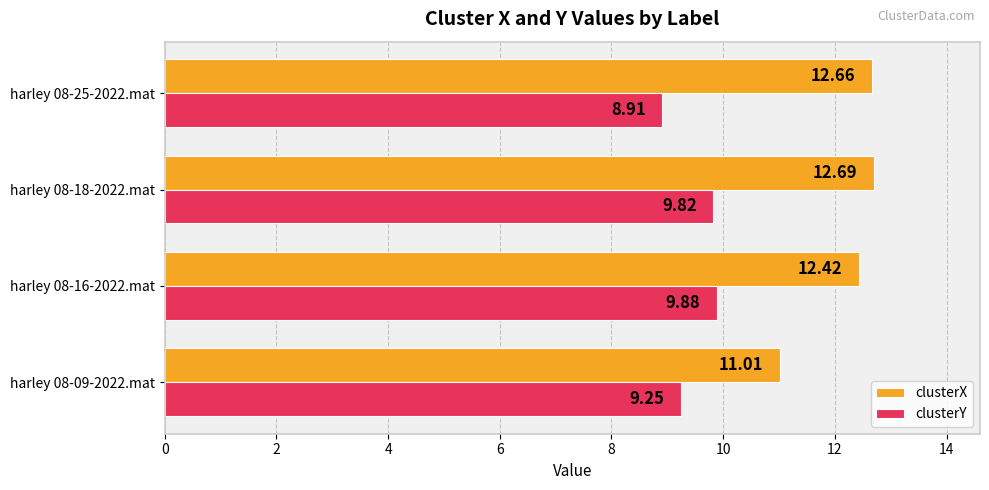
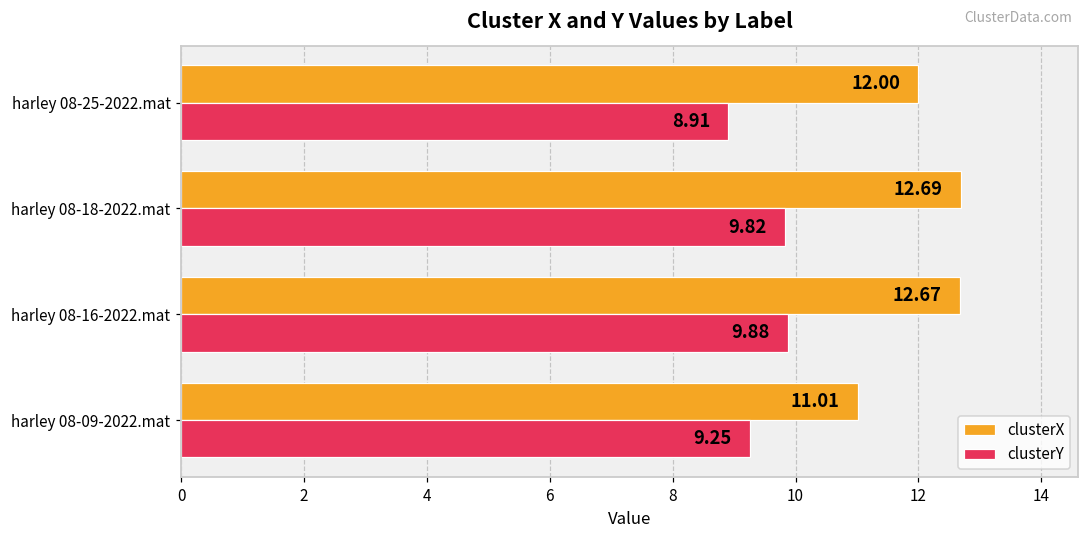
  {
    "clusterX": {
-     "harley 08-25-2022.mat": 12.66,
+     "harley 08-25-2022.mat": 12.00,
      "harley 08-18-2022.mat": 12.69,
-     "harley 08-16-2022.mat": 12.42,
+     "harley 08-16-2022.mat": 12.67,
      "harley 08-09-2022.mat": 11.01
    },
    "clusterY": {
      "harley 08-25-2022.mat": 8.91,
      "harley 08-18-2022.mat": 9.82,
      "harley 08-16-2022.mat": 9.88,
      "harley 08-09-2022.mat": 9.25
    }
  }
